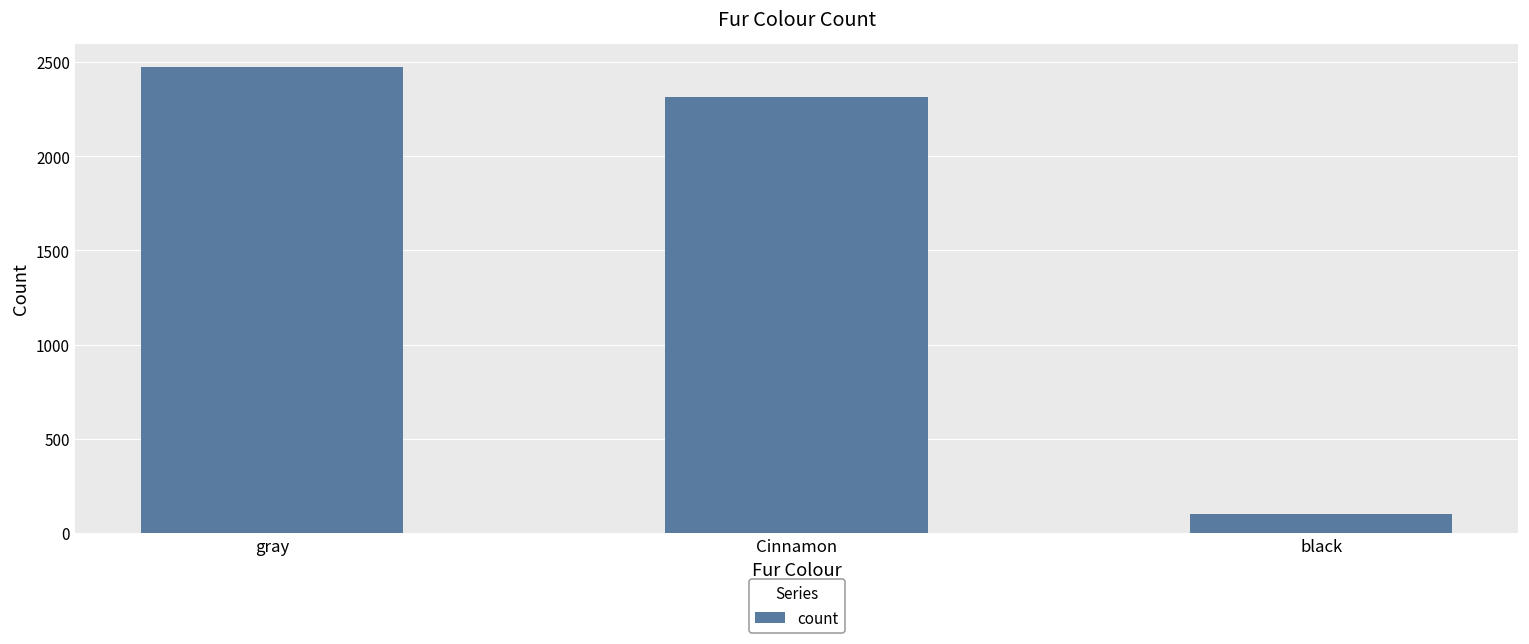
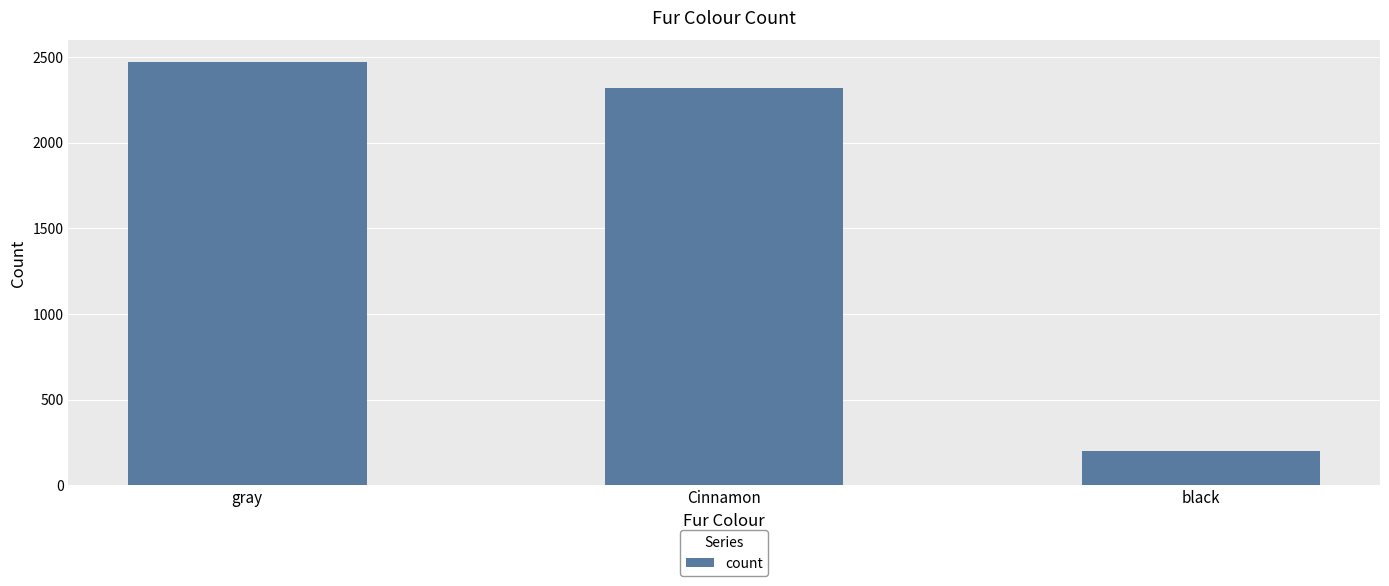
  {
    "gray": 2470,
    "Cinnamon": 2320,
-   "black": 100
+   "black": 200
  }
